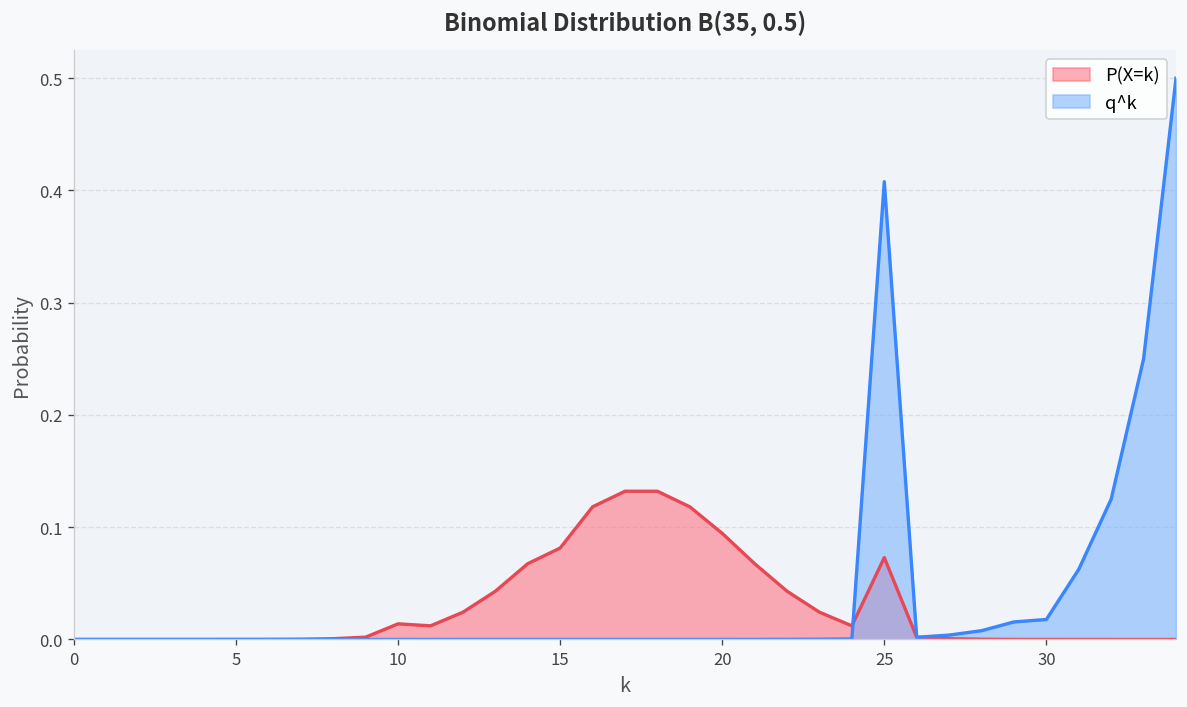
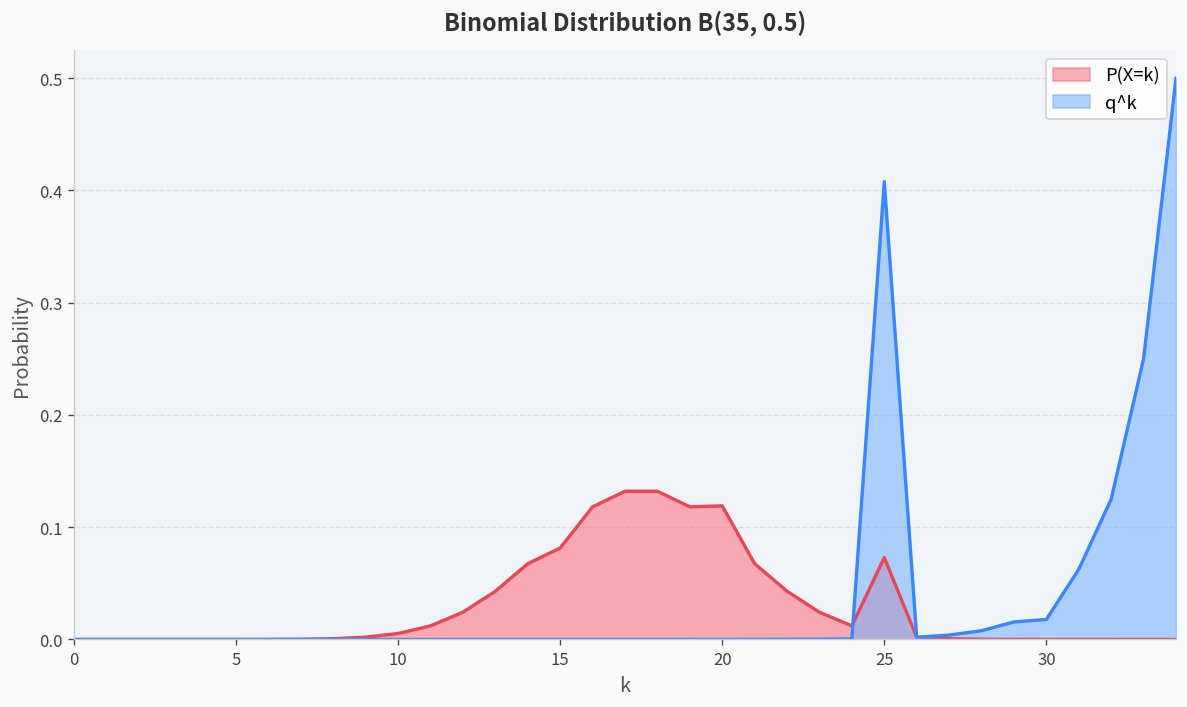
  {
    "P(X=k)": {
-     "10": 0.014,
+     "10": 0.005,
      "15": 0.08,
-     "20": 0.09,
+     "20": 0.12,
      "25": 0.07,
      "30": 0.00
    },
    "q^k": {
      "10": 0.00,
      "15": 0.00,
      "20": 0.00,
      "25": 0.41,
      "30": 0.02
    }
  }
